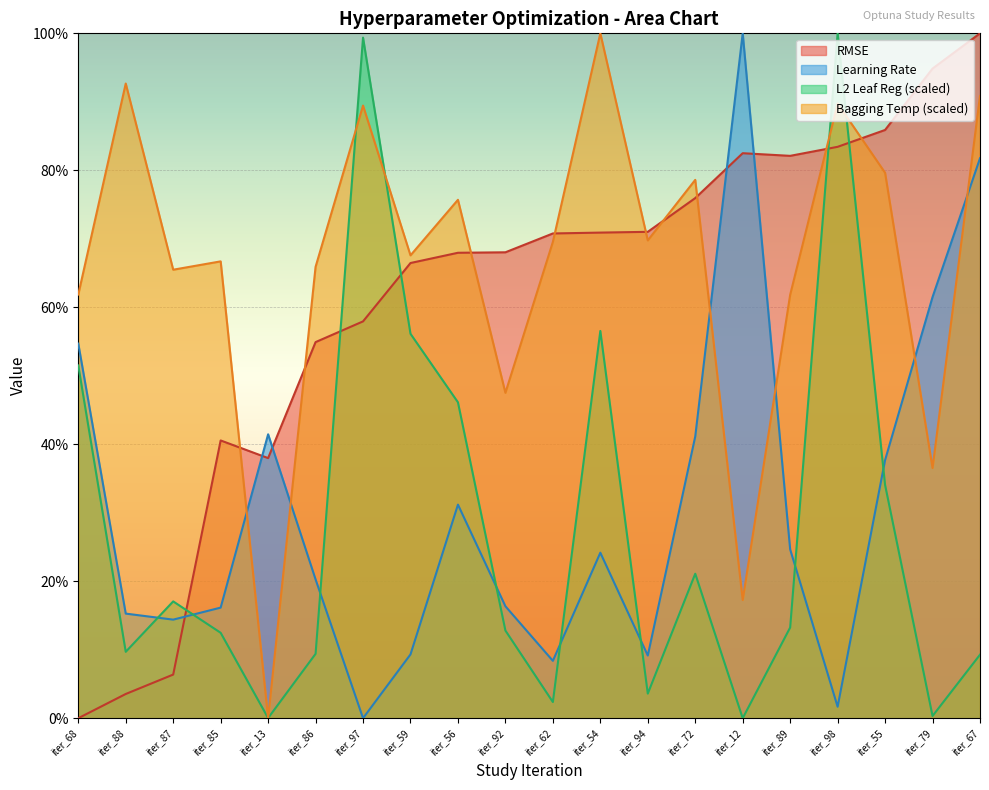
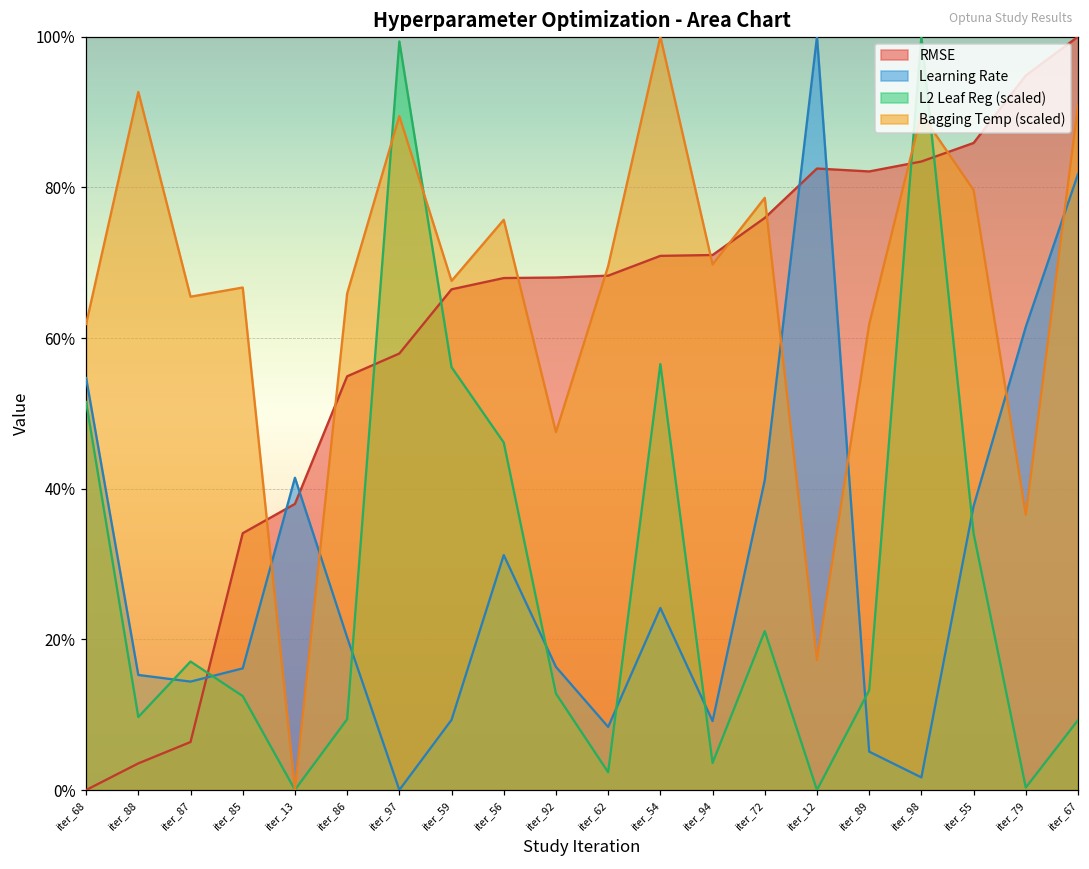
  {
    "RMSE": {
      "iter_68": "0%",
      "iter_88": "4%",
      "iter_87": "6%",
-     "iter_85": "41%",
+     "iter_85": "34%",
      "iter_13": "38%",
      "iter_86": "55%",
      "iter_97": "58%",
      "iter_59": "66%",
      "iter_56": "68%",
      "iter_92": "68%",
-     "iter_62": "71%",
+     "iter_62": "68%",
      "iter_54": "71%",
      "iter_94": "71%",
      "iter_72": "76%",
      "iter_12": "82%",
      "iter_89": "82%",
      "iter_98": "83%",
      "iter_55": "86%",
      "iter_67": "100%"
    },
    "Learning Rate": {
      "iter_68": "55%",
      "iter_88": "15%",
      "iter_87": "14%",
      "iter_85": "16%",
      "iter_13": "41%",
      "iter_86": "20%",
      "iter_97": "0%",
      "iter_59": "9%",
      "iter_56": "31%",
      "iter_92": "16%",
      "iter_62": "8%",
      "iter_54": "24%",
      "iter_94": "9%",
      "iter_72": "41%",
      "iter_12": "100%",
-     "iter_89": "25%",
+     "iter_89": "5%",
      "iter_98": "2%",
      "iter_55": "38%",
      "iter_79": "61%",
      "iter_67": "82%"
    },
    "L2 Leaf Reg (scaled)": {
      "iter_68": "52%",
      "iter_88": "10%",
      "iter_87": "17%",
      "iter_85": "12%",
      "iter_86": "9%",
      "iter_97": "99%",
      "iter_59": "56%",
      "iter_56": "46%",
      "iter_92": "13%",
      "iter_62": "2%",
      "iter_54": "57%",
      "iter_94": "4%",
      "iter_72": "21%",
      "iter_12": "0%",
      "iter_89": "13%",
      "iter_98": "100%",
      "iter_55": "34%",
      "iter_79": "0%",
      "iter_67": "9%"
    },
    "Bagging Temp (scaled)": {
      "iter_68": "62%",
      "iter_88": "93%",
      "iter_87": "65%",
      "iter_85": "67%",
      "iter_86": "66%",
      "iter_97": "89%",
      "iter_59": "68%",
      "iter_56": "76%",
      "iter_92": "48%",
      "iter_62": "70%",
      "iter_54": "100%",
      "iter_94": "70%",
      "iter_72": "79%",
      "iter_12": "17%",
      "iter_89": "62%",
      "iter_55": "80%",
      "iter_79": "37%",
      "iter_67": "91%"
    }
  }
